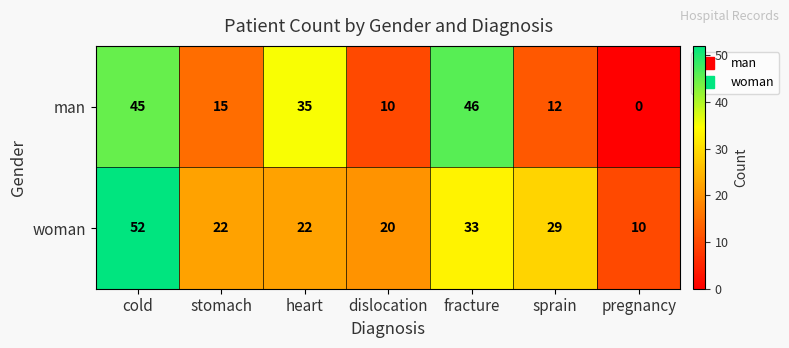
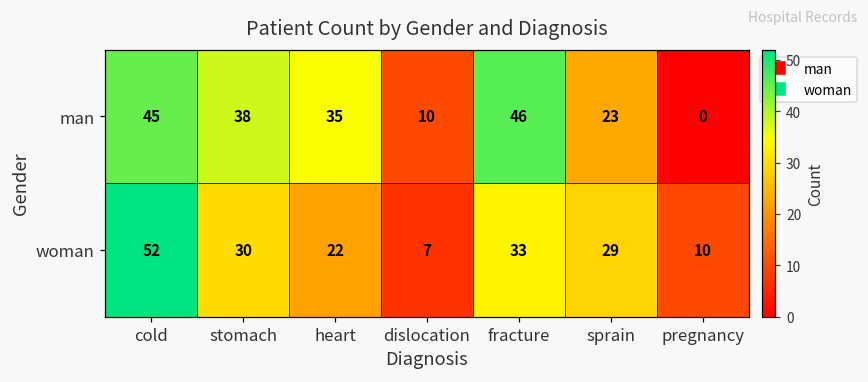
  {
    "man": {
      "cold": 45,
-     "stomach": 15,
+     "stomach": 38,
      "heart": 35,
      "dislocation": 10,
      "fracture": 46,
-     "sprain": 12,
+     "sprain": 23,
      "pregnancy": 0
    },
    "woman": {
      "cold": 52,
-     "stomach": 22,
+     "stomach": 30,
      "heart": 22,
-     "dislocation": 20,
+     "dislocation": 7,
      "fracture": 33,
      "sprain": 29,
      "pregnancy": 10
    }
  }
